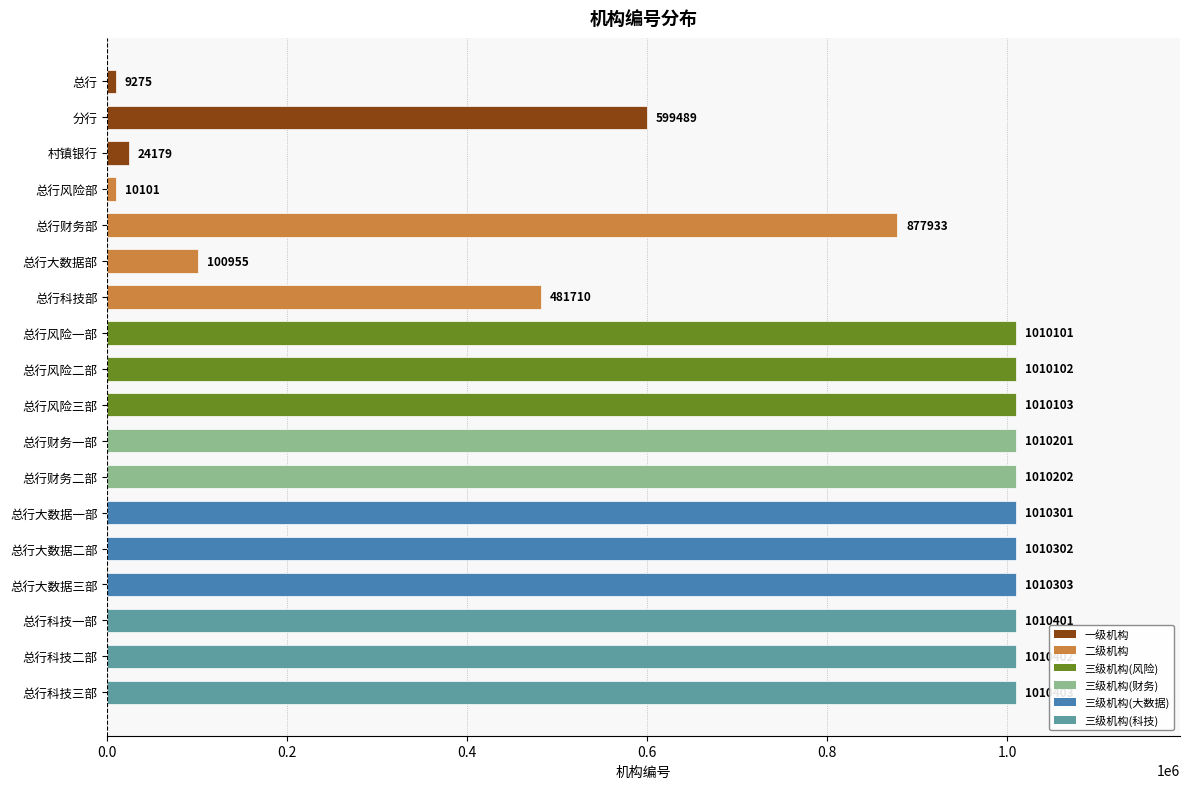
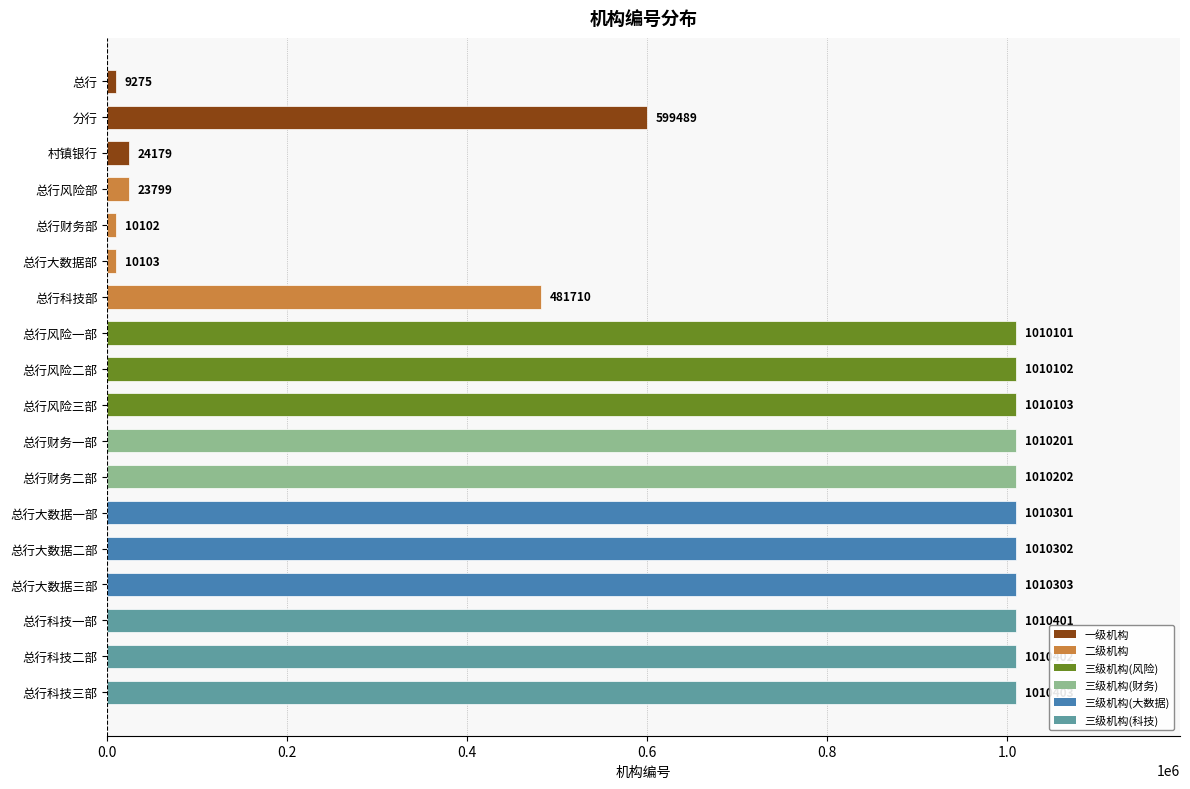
  {
    "总行": 9275,
    "分行": 599489,
    "村镇银行": 24179,
-   "总行风险部": 10101,
-   "总行财务部": 877933,
-   "总行大数据部": 100955,
+   "总行风险部": 23799,
+   "总行财务部": 10102,
+   "总行大数据部": 10103,
    "总行科技部": 481710,
    "总行风险一部": 1010101,
    "总行风险二部": 1010102,
    "总行风险三部": 1010103,
    "总行财务一部": 1010201,
    "总行财务二部": 1010202,
    "总行大数据一部": 1010301,
    "总行大数据二部": 1010302,
    "总行大数据三部": 1010303
  }
